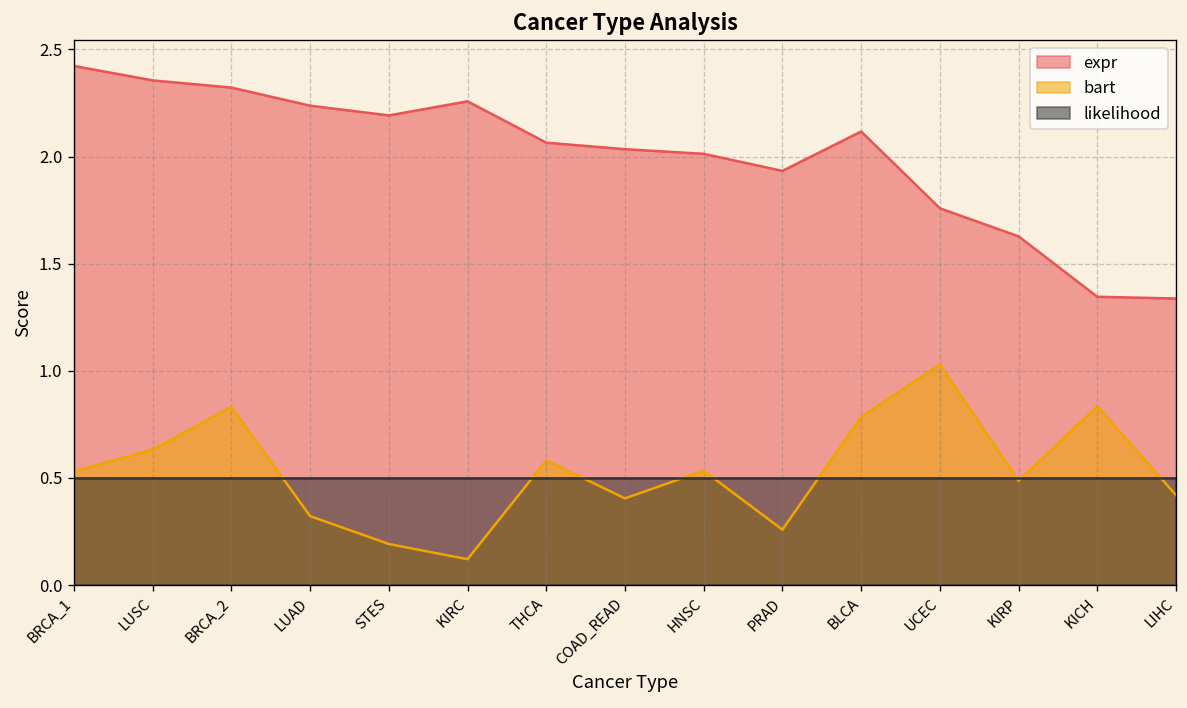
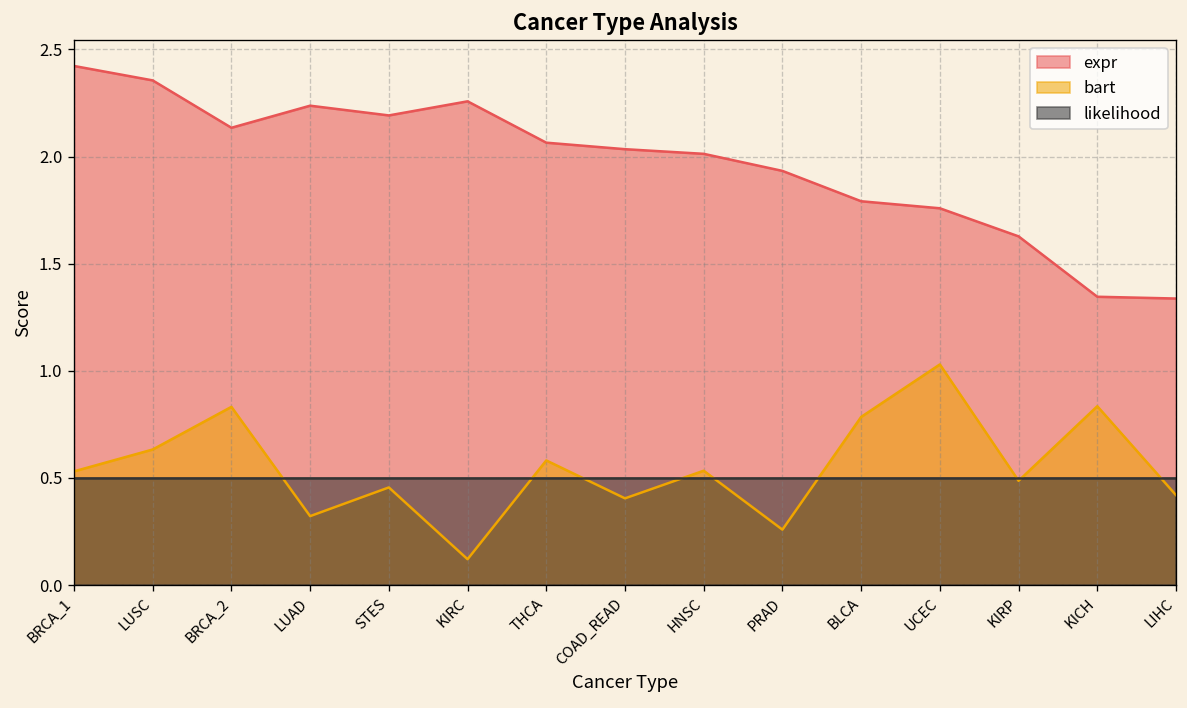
  {
    "expr": {
      "BRCA_1": 2.42,
      "LUSC": 2.36,
-     "BRCA_2": 2.32,
+     "BRCA_2": 2.13,
      "LUAD": 2.24,
      "STES": 2.19,
      "KIRC": 2.26,
      "THCA": 2.06,
      "COAD_READ": 2.03,
      "HNSC": 2.01,
      "PRAD": 1.93,
-     "BLCA": 2.12,
+     "BLCA": 1.79,
      "UCEC": 1.76,
      "KIRP": 1.63,
      "KICH": 1.35,
      "LIHC": 1.34
    },
    "bart": {
      "BRCA_1": 0.53,
      "LUSC": 0.63,
      "BRCA_2": 0.83,
      "LUAD": 0.32,
-     "STES": 0.19,
+     "STES": 0.46,
      "KIRC": 0.12,
      "THCA": 0.58,
      "COAD_READ": 0.41,
      "HNSC": 0.53,
      "PRAD": 0.26,
      "BLCA": 0.79,
      "UCEC": 1.03,
      "KICH": 0.84,
      "LIHC": 0.42
    },
    "likelihood": {
      "BRCA_1": 0.50,
      "LUSC": 0.50,
      "BRCA_2": 0.50,
      "LUAD": 0.50,
      "STES": 0.50,
      "KIRC": 0.50,
      "THCA": 0.50,
      "COAD_READ": 0.50,
      "HNSC": 0.50,
      "PRAD": 0.50,
      "BLCA": 0.50,
      "UCEC": 0.50,
      "KICH": 0.50,
      "LIHC": 0.50
    }
  }
